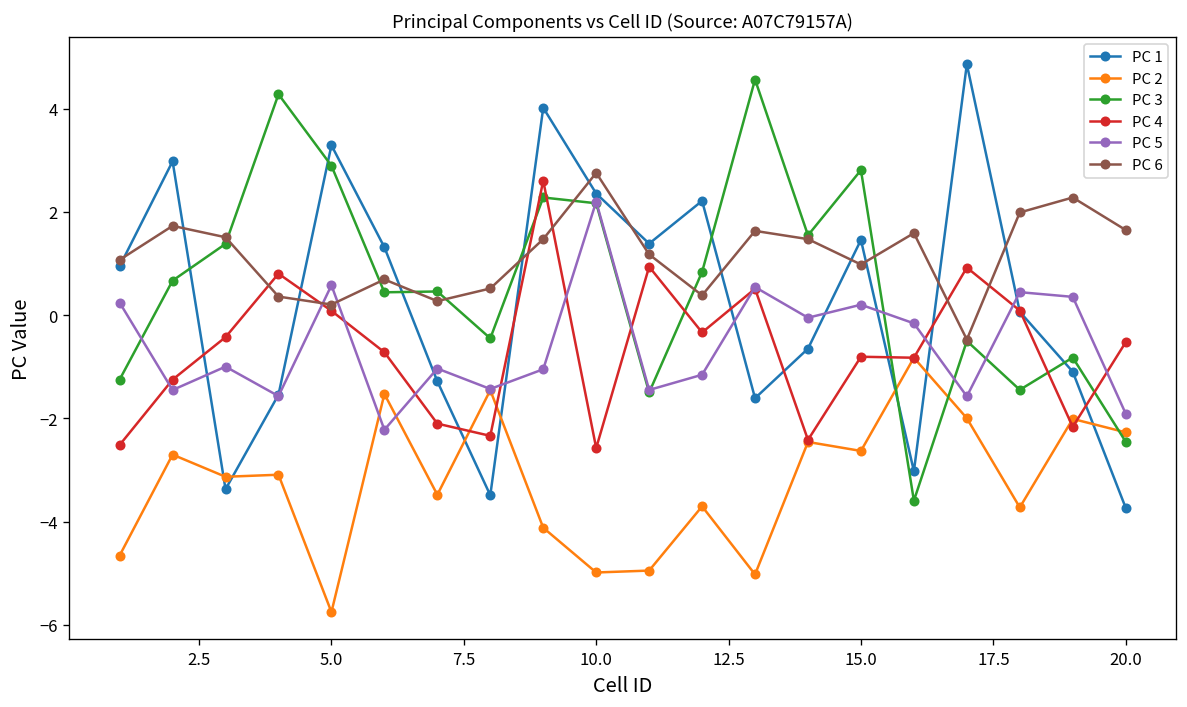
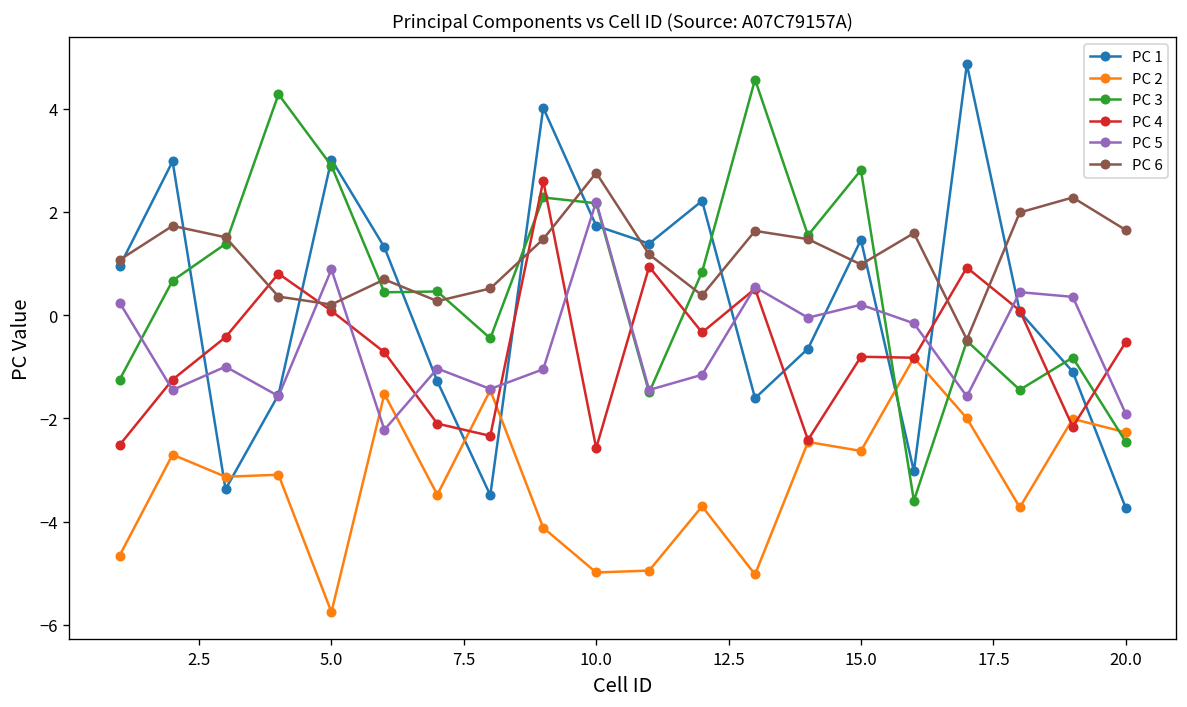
  {
    "PC 1": {
-     "5.0": 3.3,
-     "10.0": 2.4,
+     "5.0": 3.0,
+     "10.0": 1.7,
      "15.0": 1.5,
      "20.0": -3.7
    },
    "PC 2": {
      "5.0": -5.8,
      "10.0": -5.0,
      "15.0": -2.6,
      "20.0": -2.3
    },
    "PC 3": {
      "5.0": 2.9,
      "15.0": 2.8,
      "20.0": -2.5
    },
    "PC 4": {
      "5.0": 0.1,
      "10.0": -2.6,
      "15.0": -0.8,
      "20.0": -0.5
    },
    "PC 5": {
-     "5.0": 0.6,
+     "5.0": 0.9,
      "15.0": 0.2,
      "20.0": -1.9
    },
    "PC 6": {
      "5.0": 0.2,
      "10.0": 2.8,
      "15.0": 1.0,
      "20.0": 1.7
    }
  }
